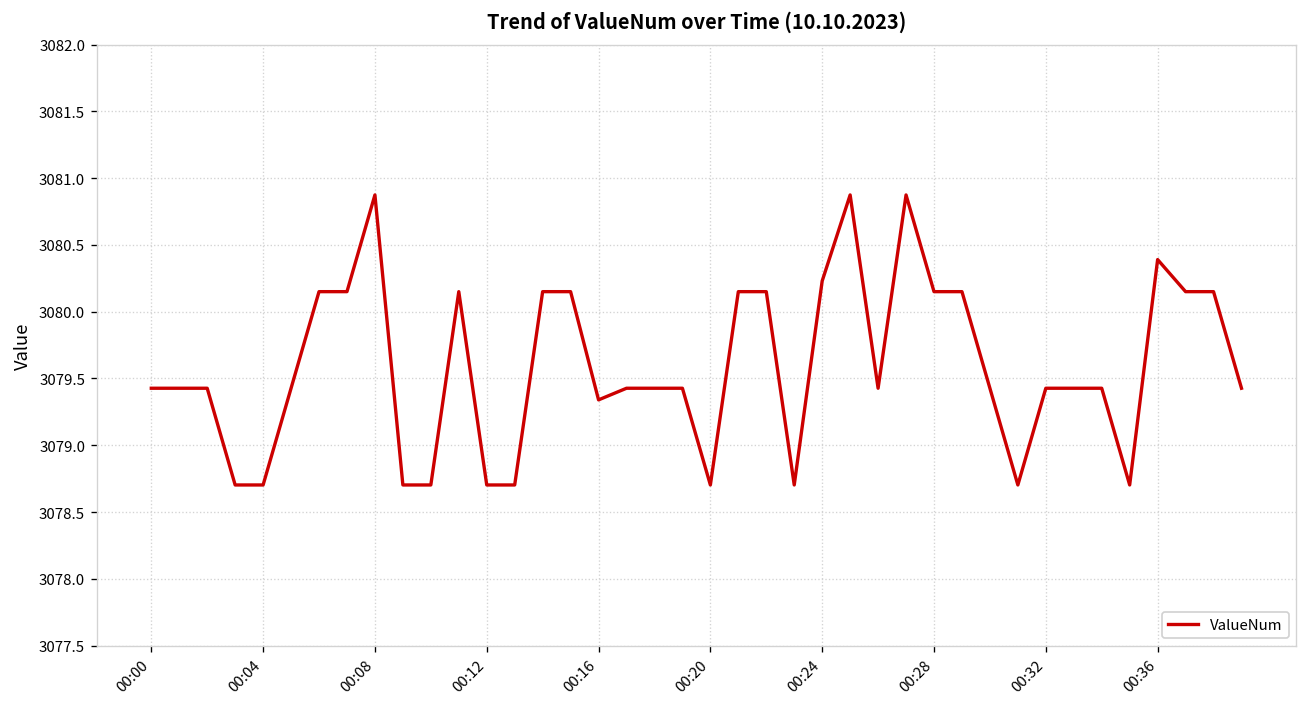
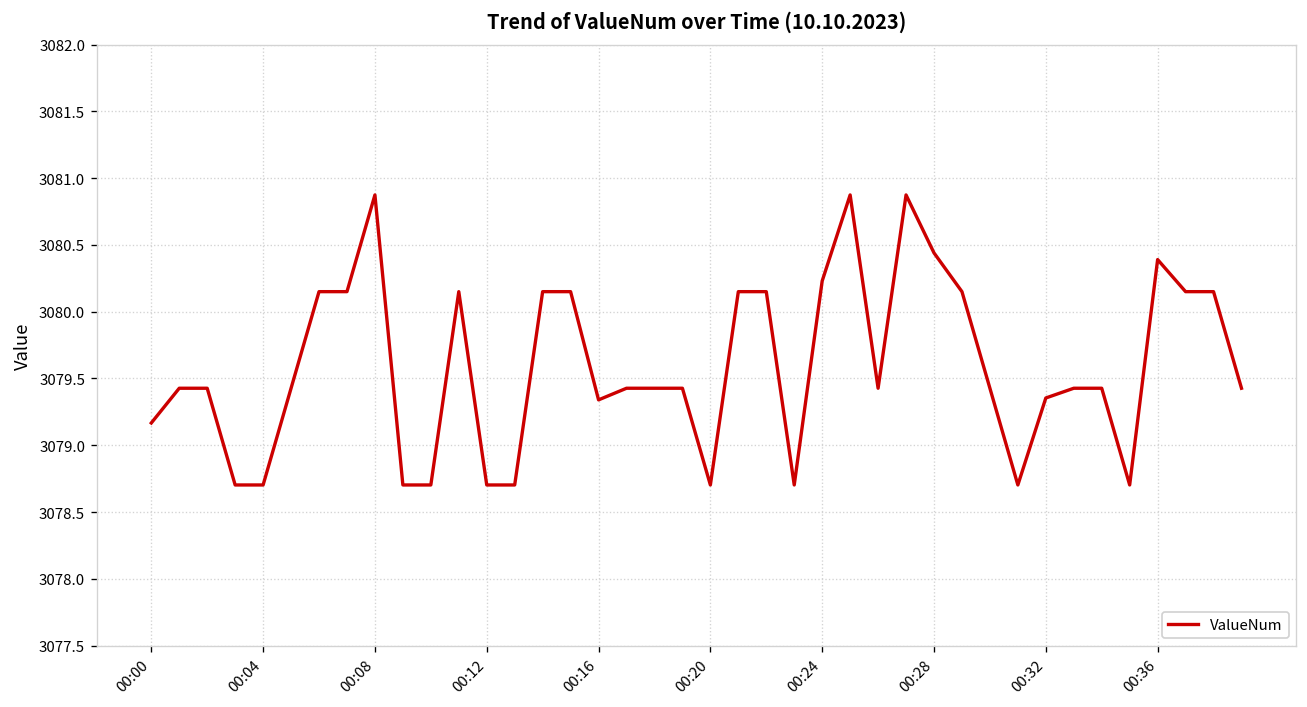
  {
-   "00:00": 3079.43,
+   "00:00": 3079.17,
    "00:04": 3078.70,
    "00:08": 3080.87,
    "00:12": 3078.70,
    "00:16": 3079.34,
    "00:20": 3078.70,
    "00:24": 3080.23,
-   "00:28": 3080.15,
-   "00:32": 3079.43,
+   "00:28": 3080.44,
+   "00:32": 3079.35,
    "00:36": 3080.39
  }
